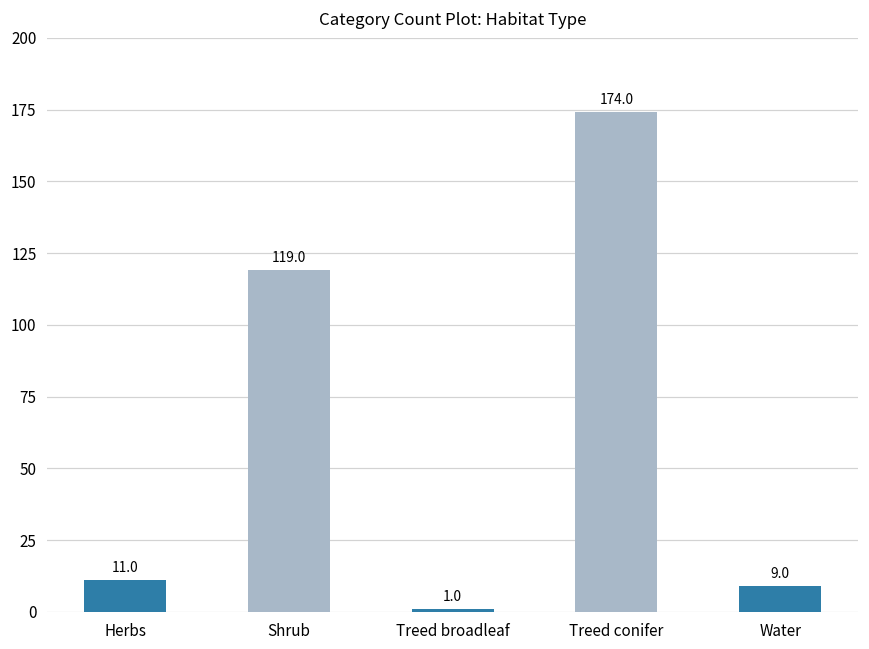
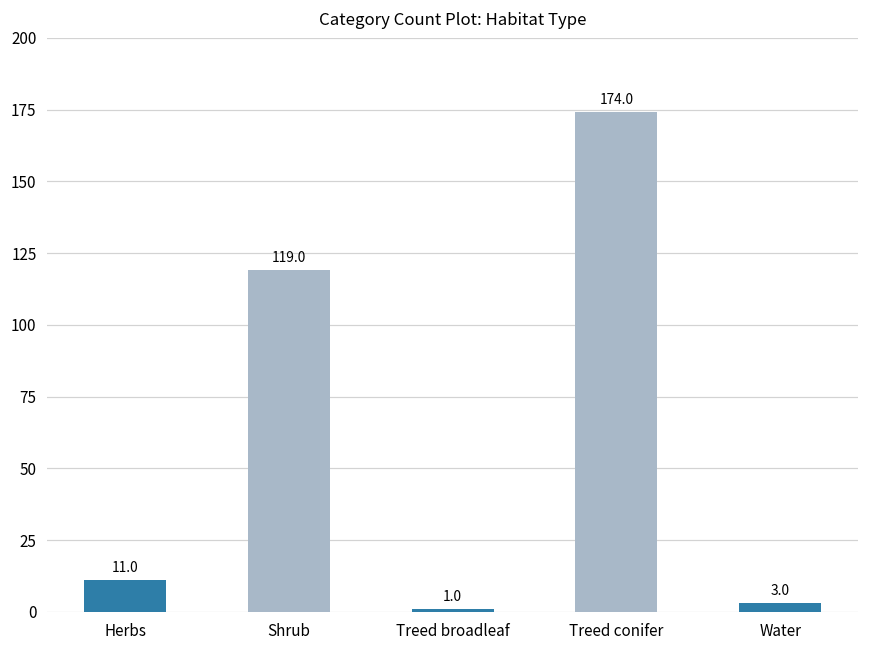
  {
    "Herbs": 11.0,
    "Shrub": 119.0,
    "Treed broadleaf": 1.0,
    "Treed conifer": 174.0,
-   "Water": 9.0
+   "Water": 3.0
  }
